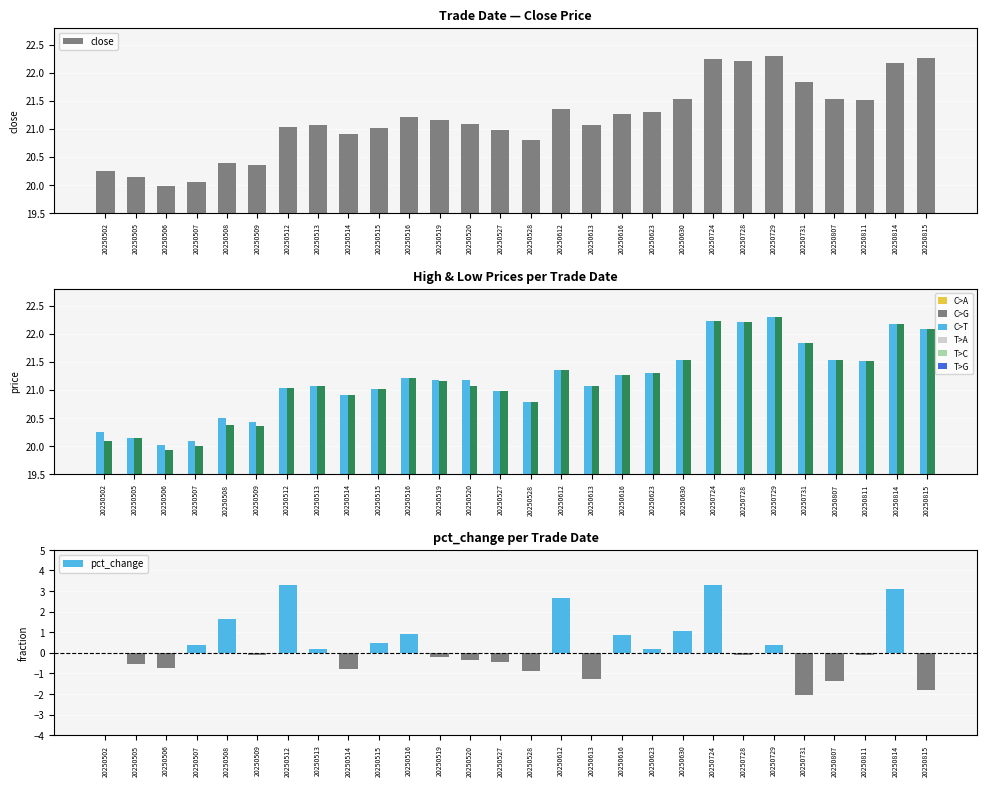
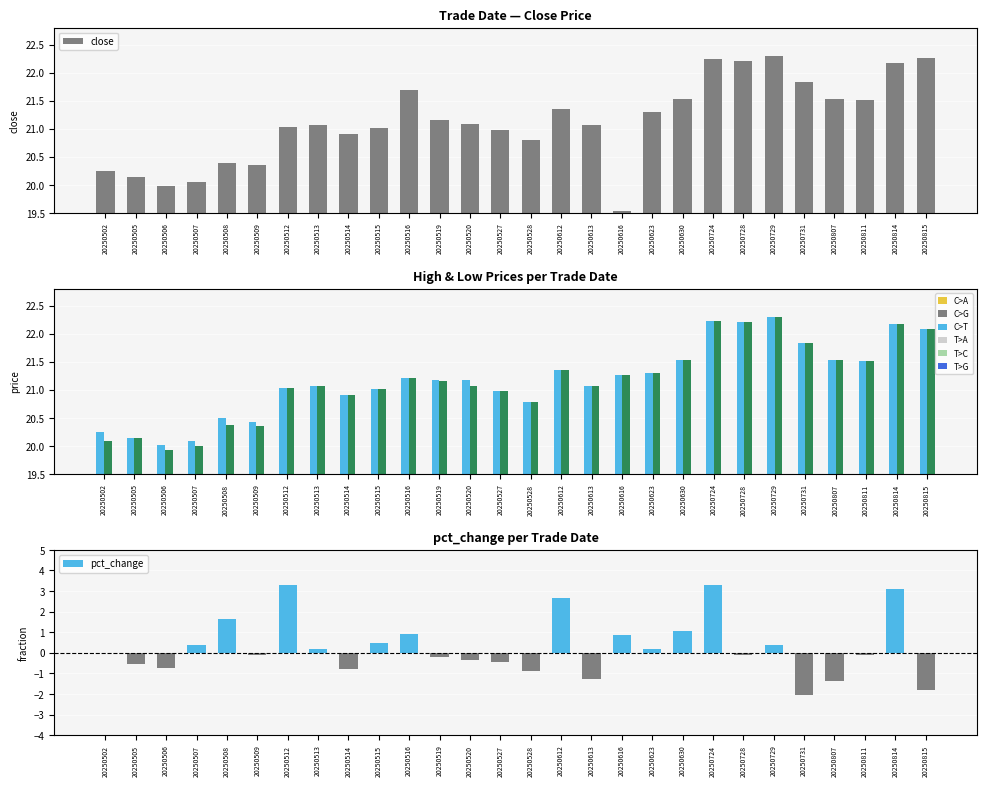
  {
    "Trade Date — Close Price": {
      "20250502": 20.2,
      "20250505": 20.1,
      "20250506": 20.0,
      "20250507": 20.1,
      "20250508": 20.4,
      "20250509": 20.4,
      "20250512": 21.0,
      "20250513": 21.1,
      "20250514": 20.9,
      "20250515": 21.0,
-     "20250516": 21.2,
+     "20250516": 21.7,
      "20250519": 21.2,
      "20250520": 21.1,
      "20250527": 21.0,
      "20250528": 20.8,
      "20250612": 21.3,
      "20250613": 21.1,
-     "20250616": 21.3,
+     "20250616": 19.5,
      "20250623": 21.3,
      "20250630": 21.5,
      "20250724": 22.2,
      "20250728": 22.2,
      "20250729": 22.3,
      "20250731": 21.8,
      "20250807": 21.5,
      "20250811": 21.5,
      "20250814": 22.2,
      "20250815": 22.3
    },
    "pct_change per Trade Date": {
      "20250502": 0.0,
      "20250505": -0.6,
      "20250506": -0.8,
      "20250507": 0.4,
      "20250508": 1.7,
      "20250509": -0.1,
      "20250512": 3.3,
      "20250513": 0.2,
      "20250514": -0.8,
      "20250515": 0.5,
      "20250516": 0.9,
      "20250519": -0.2,
      "20250520": -0.4,
      "20250527": -0.5,
      "20250528": -0.9,
      "20250612": 2.7,
      "20250613": -1.3,
      "20250616": 0.9,
      "20250623": 0.2,
      "20250630": 1.1,
      "20250724": 3.3,
      "20250729": 0.4,
      "20250731": -2.1,
      "20250807": -1.4,
      "20250814": 3.1,
      "20250815": -1.8
    }
  }
